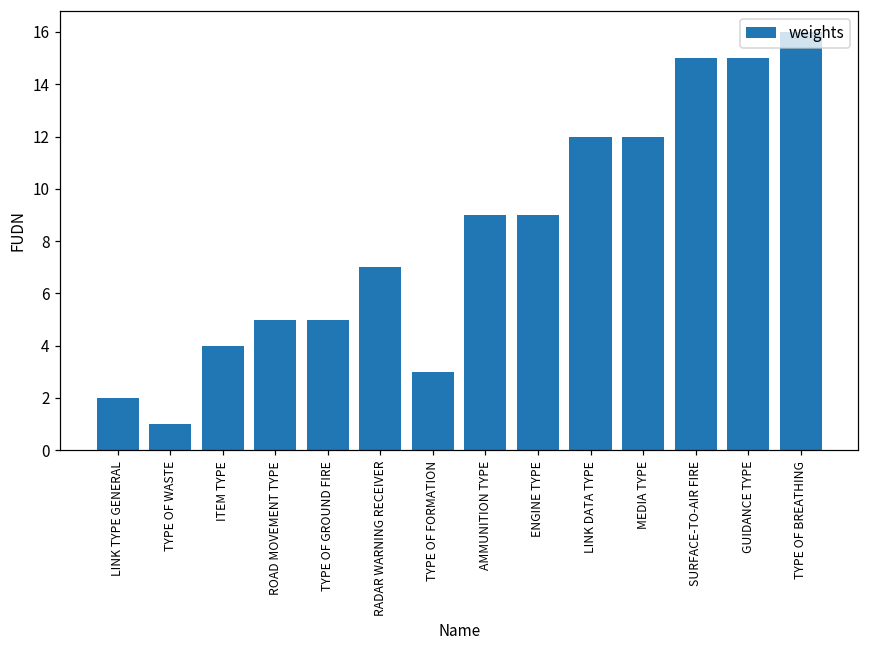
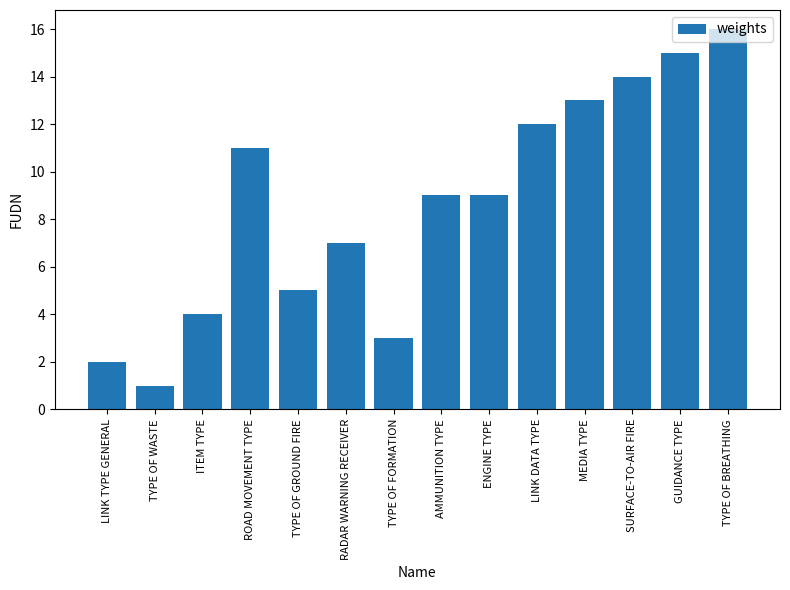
  {
    "LINK TYPE GENERAL": 2,
    "TYPE OF WASTE": 1,
    "ITEM TYPE": 4,
-   "ROAD MOVEMENT TYPE": 5,
+   "ROAD MOVEMENT TYPE": 11,
    "TYPE OF GROUND FIRE": 5,
    "RADAR WARNING RECEIVER": 7,
    "TYPE OF FORMATION": 3,
    "AMMUNITION TYPE": 9,
    "ENGINE TYPE": 9,
    "LINK DATA TYPE": 12,
-   "MEDIA TYPE": 12,
-   "SURFACE-TO-AIR FIRE": 15,
+   "MEDIA TYPE": 13,
+   "SURFACE-TO-AIR FIRE": 14,
    "GUIDANCE TYPE": 15
  }
